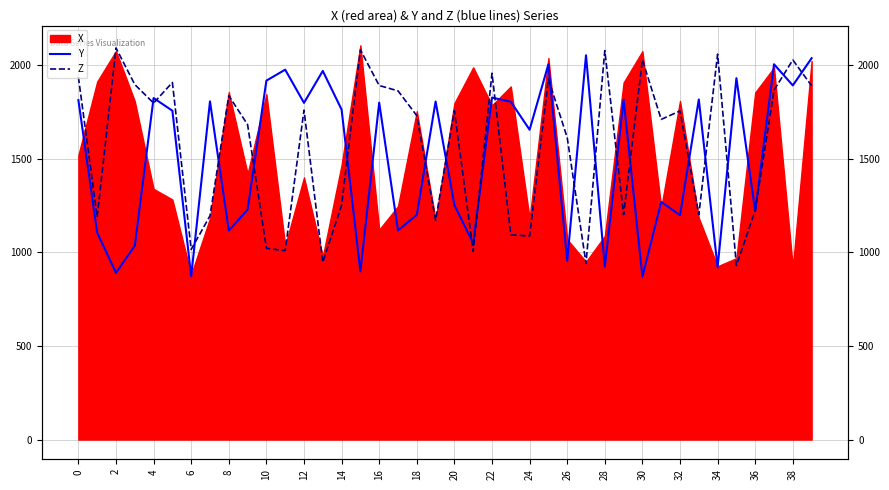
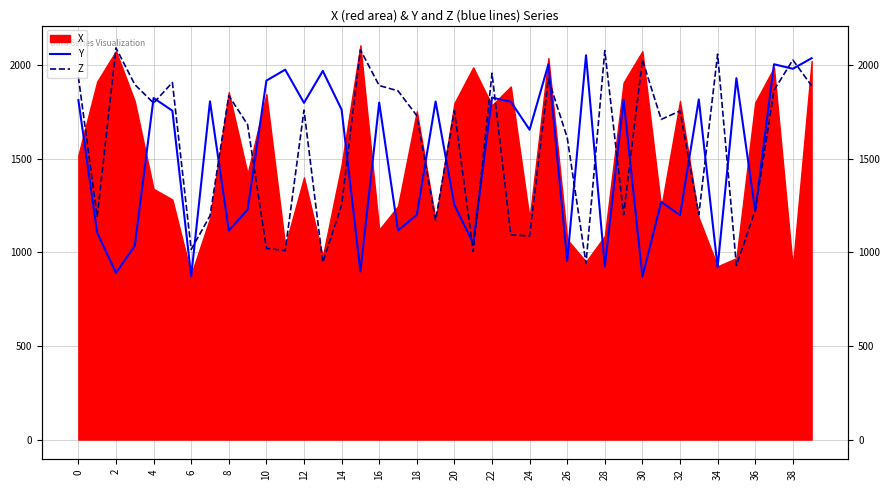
  {
    "Y": {
      "0": 1810,
      "2": 890,
      "4": 1820,
      "8": 1120,
      "10": 1920,
      "12": 1800,
      "14": 1760,
      "16": 1800,
      "18": 1200,
      "20": 1250,
      "22": 1830,
      "24": 1650,
      "26": 950,
      "28": 920,
      "30": 870,
      "32": 1200,
-     "38": 1890
+     "38": 1980
    },
    "X": {
      "0": 1520,
      "2": 2080,
      "4": 1340,
      "8": 1860,
      "10": 1840,
      "12": 1400,
      "14": 1470,
      "16": 1120,
      "18": 1750,
      "20": 1800,
      "22": 1790,
      "24": 1180,
      "26": 1070,
      "28": 1090,
      "30": 2070,
      "32": 1810,
-     "36": 1850,
+     "36": 1800,
      "38": 920
    },
    "Z": {
      "2": 2090,
      "4": 1800,
      "6": 1020,
      "8": 1840,
      "10": 1020,
      "12": 1760,
      "14": 1250,
      "16": 1890,
      "18": 1730,
      "20": 1760,
      "22": 1960,
      "24": 1090,
      "26": 1610,
      "28": 2080,
      "30": 2030,
      "32": 1760,
      "34": 2060,
      "38": 2030
    }
  }
